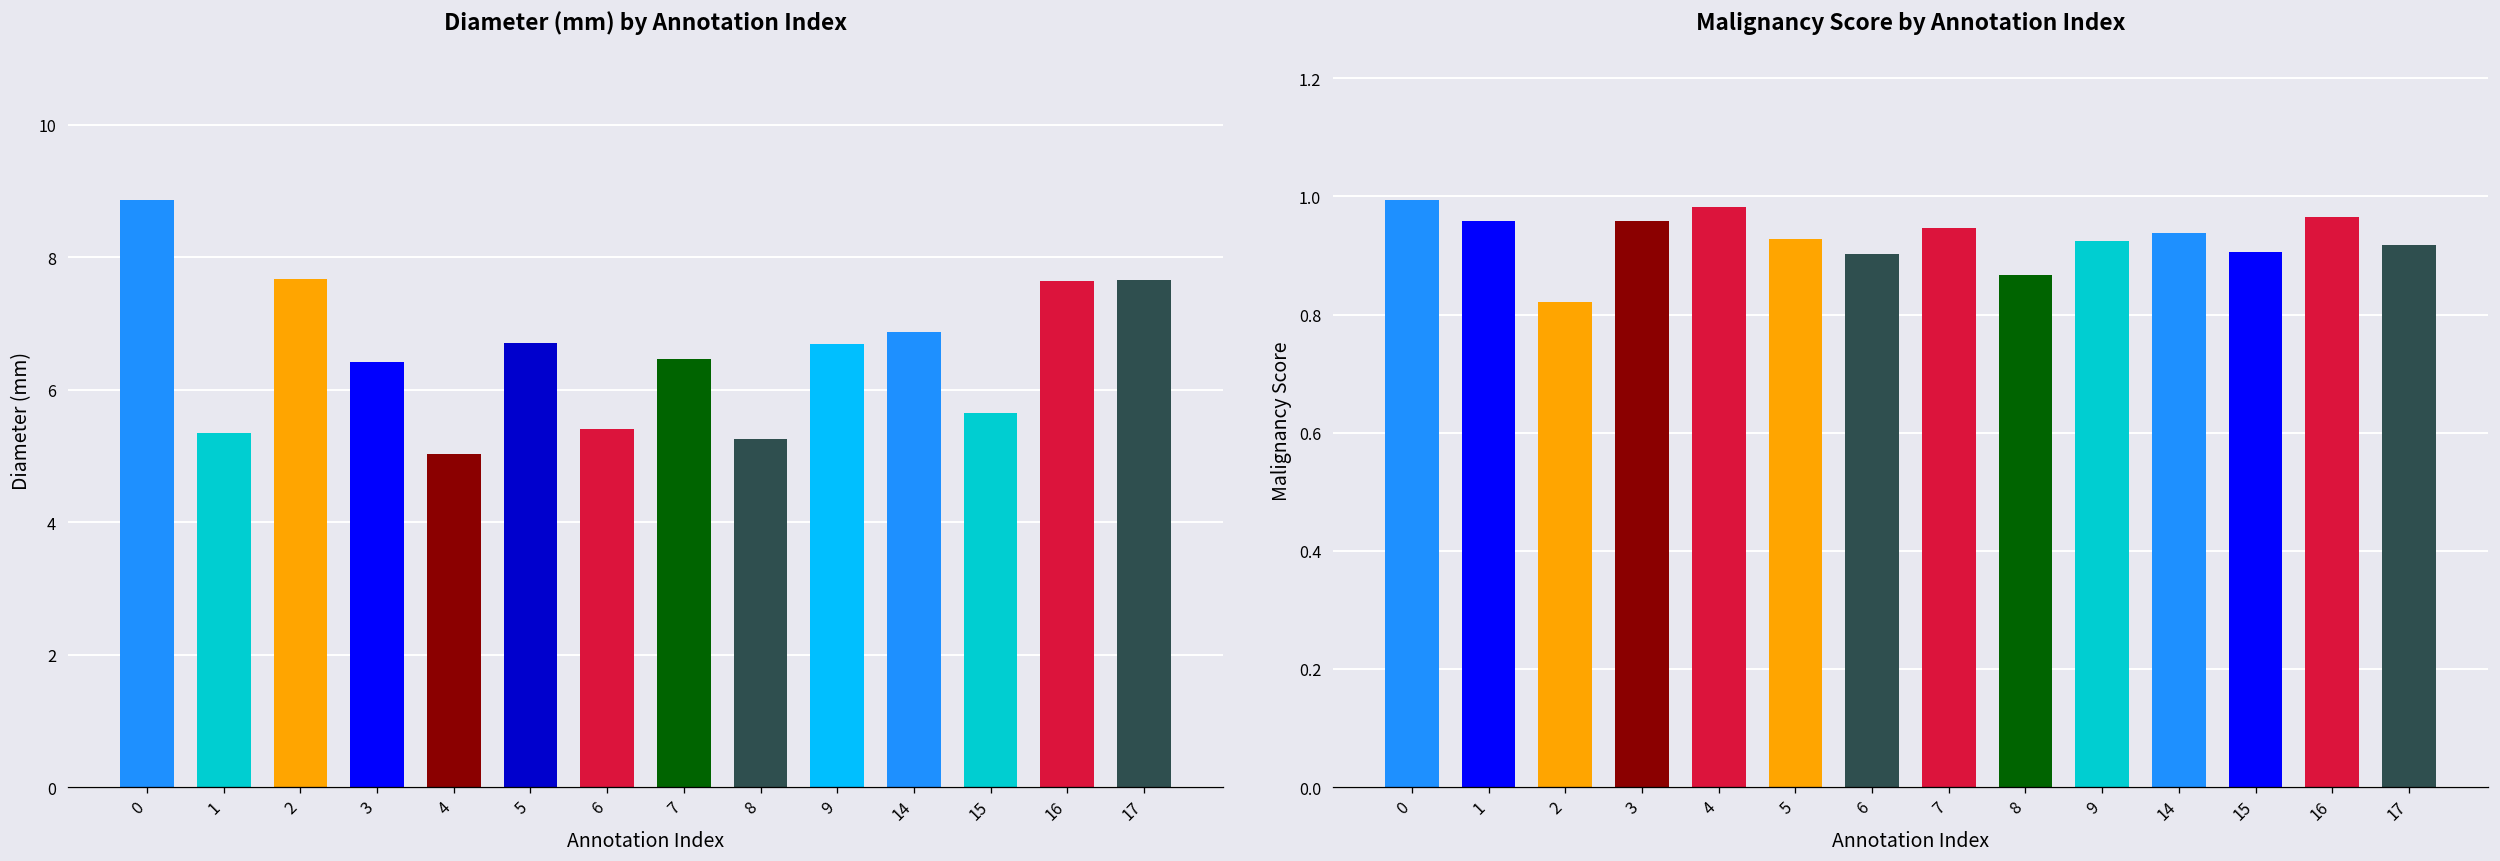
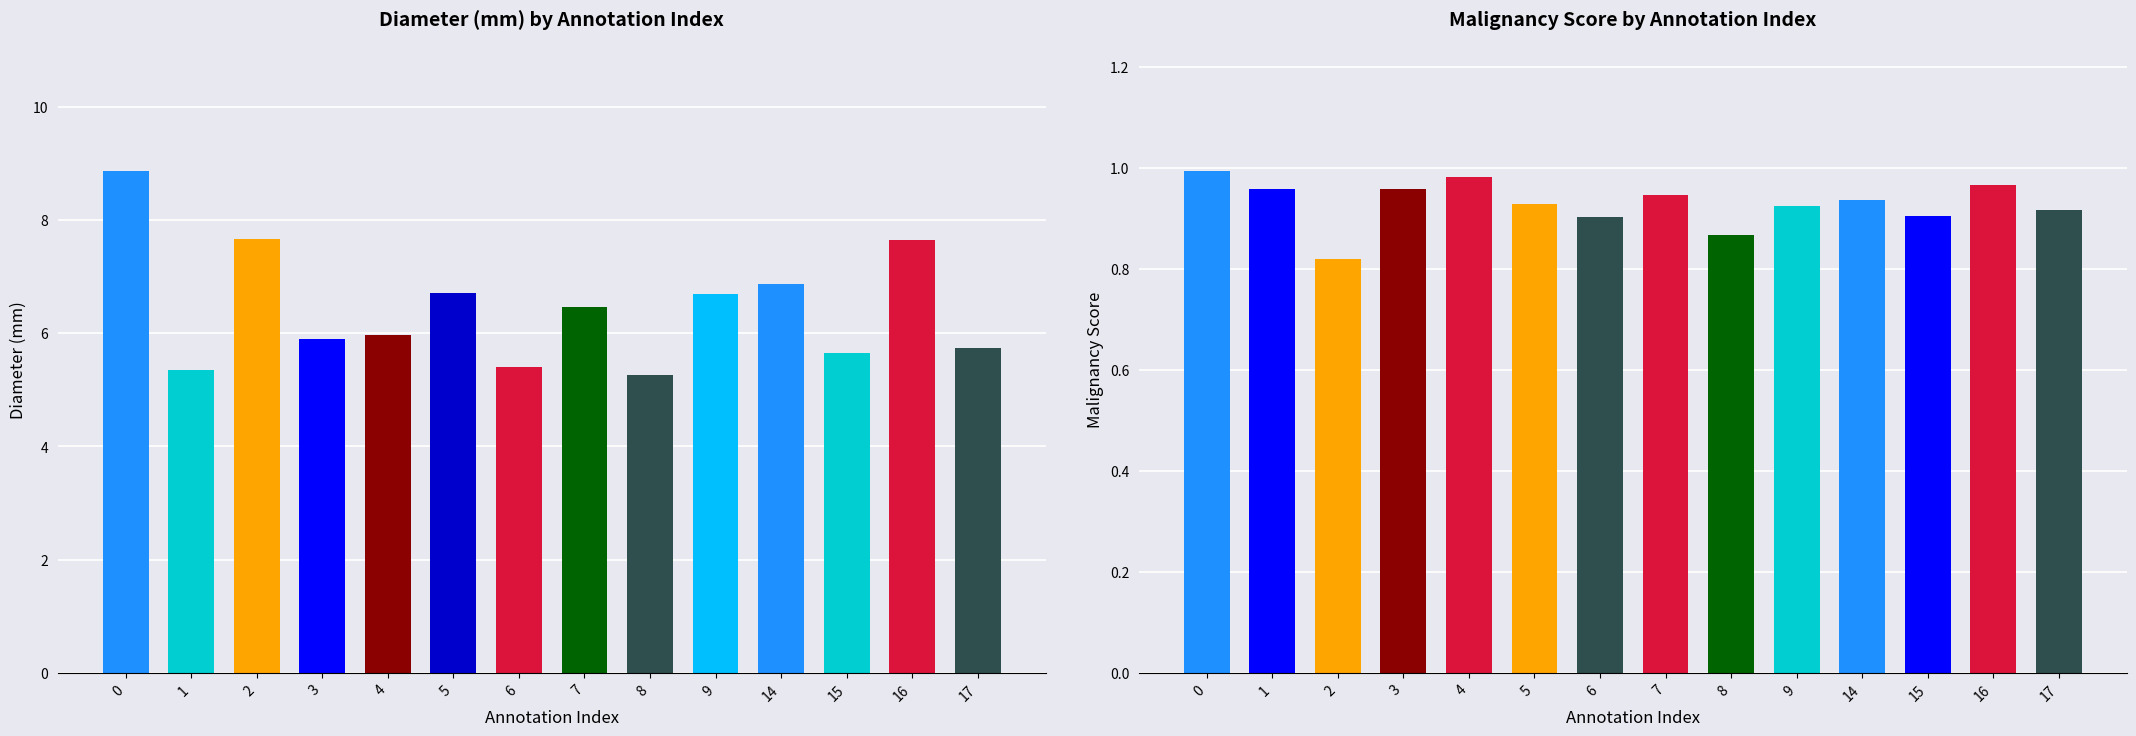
  {
    "Diameter (mm) by Annotation Index": {
      "0": 8.9,
      "1": 5.4,
      "2": 7.7,
-     "3": 6.4,
-     "4": 5.0,
+     "3": 5.9,
+     "4": 6.0,
      "5": 6.7,
      "6": 5.4,
      "7": 6.5,
      "8": 5.3,
      "9": 6.7,
      "14": 6.9,
      "15": 5.6,
      "16": 7.7,
-     "17": 7.7
+     "17": 5.7
    },
    "Malignancy Score by Annotation Index": {
      "0": 0.99,
      "1": 0.96,
      "2": 0.82,
      "3": 0.96,
      "4": 0.98,
      "5": 0.93,
      "6": 0.90,
      "7": 0.95,
      "8": 0.87,
      "9": 0.92,
      "14": 0.94,
      "15": 0.91,
      "16": 0.97,
      "17": 0.92
    }
  }
